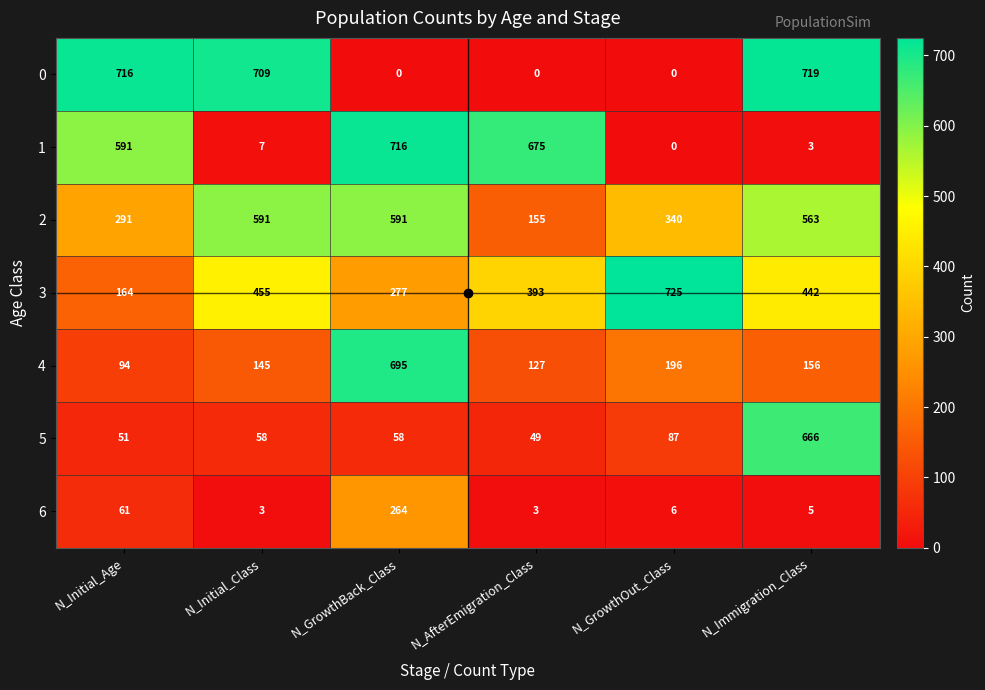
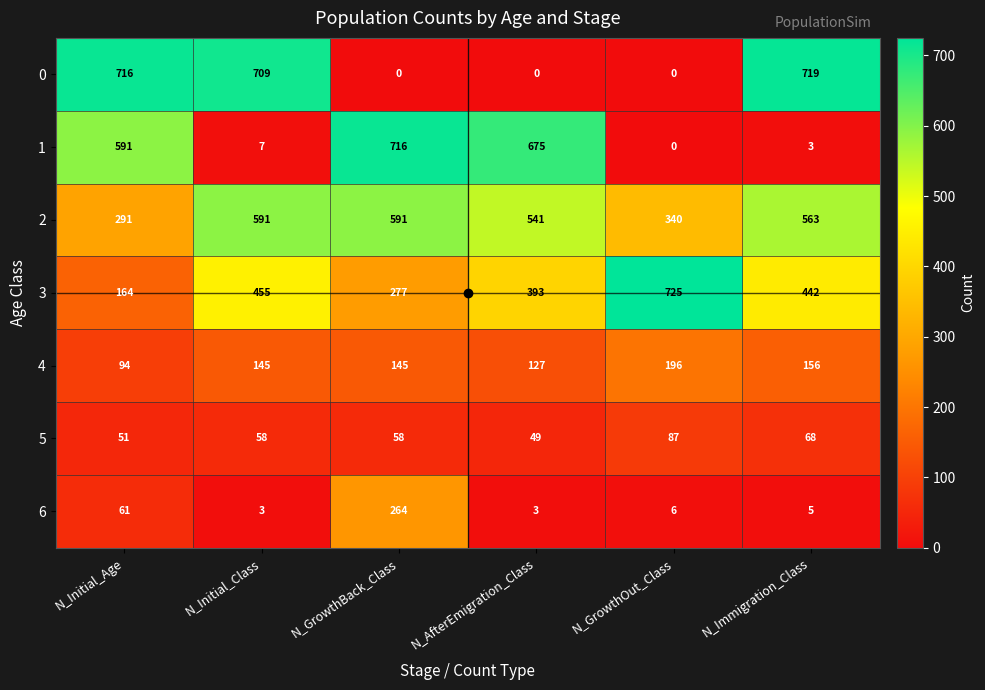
  {
    "0": {
      "N_Initial_Age": 716,
      "N_Initial_Class": 709,
      "N_GrowthBack_Class": 0,
      "N_AfterEmigration_Class": 0,
      "N_GrowthOut_Class": 0,
      "N_Immigration_Class": 719
    },
    "1": {
      "N_Initial_Age": 591,
      "N_Initial_Class": 7,
      "N_GrowthBack_Class": 716,
      "N_AfterEmigration_Class": 675,
      "N_GrowthOut_Class": 0,
      "N_Immigration_Class": 3
    },
    "2": {
      "N_Initial_Age": 291,
      "N_Initial_Class": 591,
      "N_GrowthBack_Class": 591,
-     "N_AfterEmigration_Class": 155,
+     "N_AfterEmigration_Class": 541,
      "N_GrowthOut_Class": 340,
      "N_Immigration_Class": 563
    },
    "3": {
      "N_Initial_Age": 164,
      "N_Initial_Class": 455,
      "N_GrowthBack_Class": 277,
      "N_AfterEmigration_Class": 393,
      "N_GrowthOut_Class": 725,
      "N_Immigration_Class": 442
    },
    "4": {
      "N_Initial_Age": 94,
      "N_Initial_Class": 145,
-     "N_GrowthBack_Class": 695,
+     "N_GrowthBack_Class": 145,
      "N_AfterEmigration_Class": 127,
      "N_GrowthOut_Class": 196,
      "N_Immigration_Class": 156
    },
    "5": {
      "N_Initial_Age": 51,
      "N_Initial_Class": 58,
      "N_GrowthBack_Class": 58,
      "N_AfterEmigration_Class": 49,
      "N_GrowthOut_Class": 87,
-     "N_Immigration_Class": 666
+     "N_Immigration_Class": 68
    },
    "6": {
      "N_Initial_Age": 61,
      "N_Initial_Class": 3,
      "N_GrowthBack_Class": 264,
      "N_AfterEmigration_Class": 3,
      "N_GrowthOut_Class": 6,
      "N_Immigration_Class": 5
    }
  }
